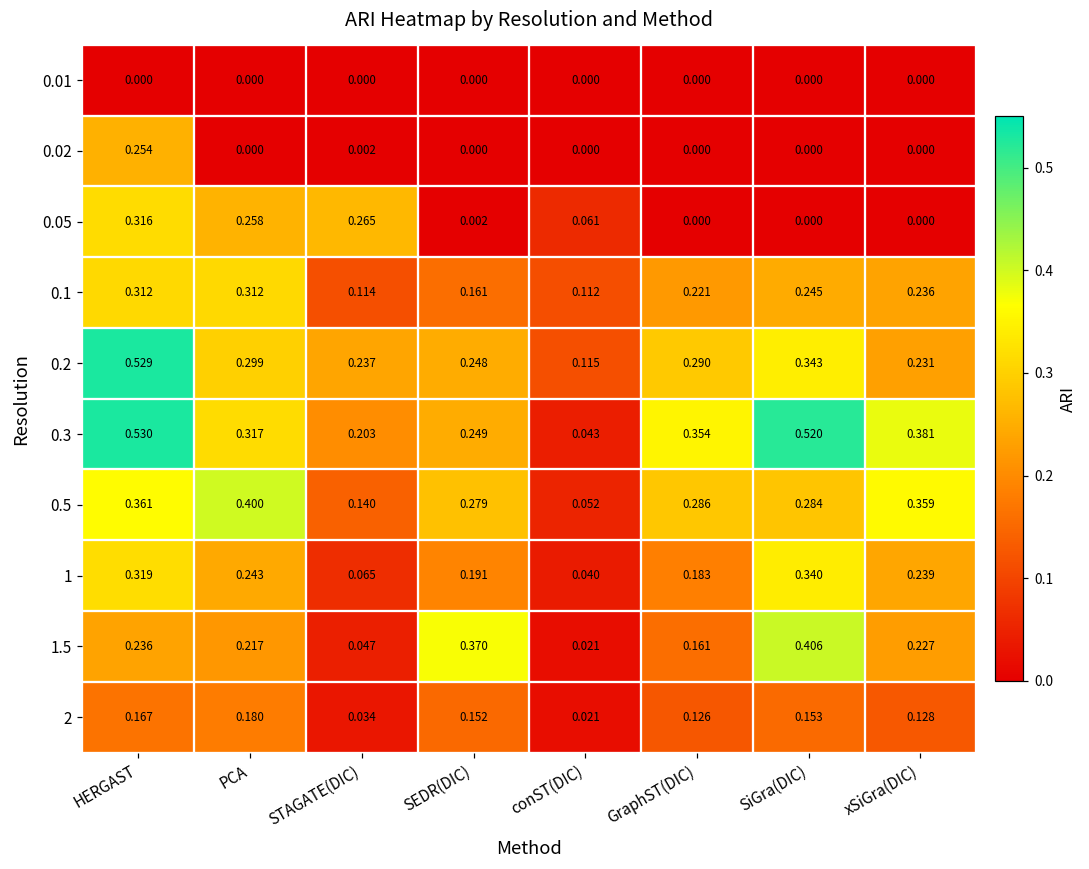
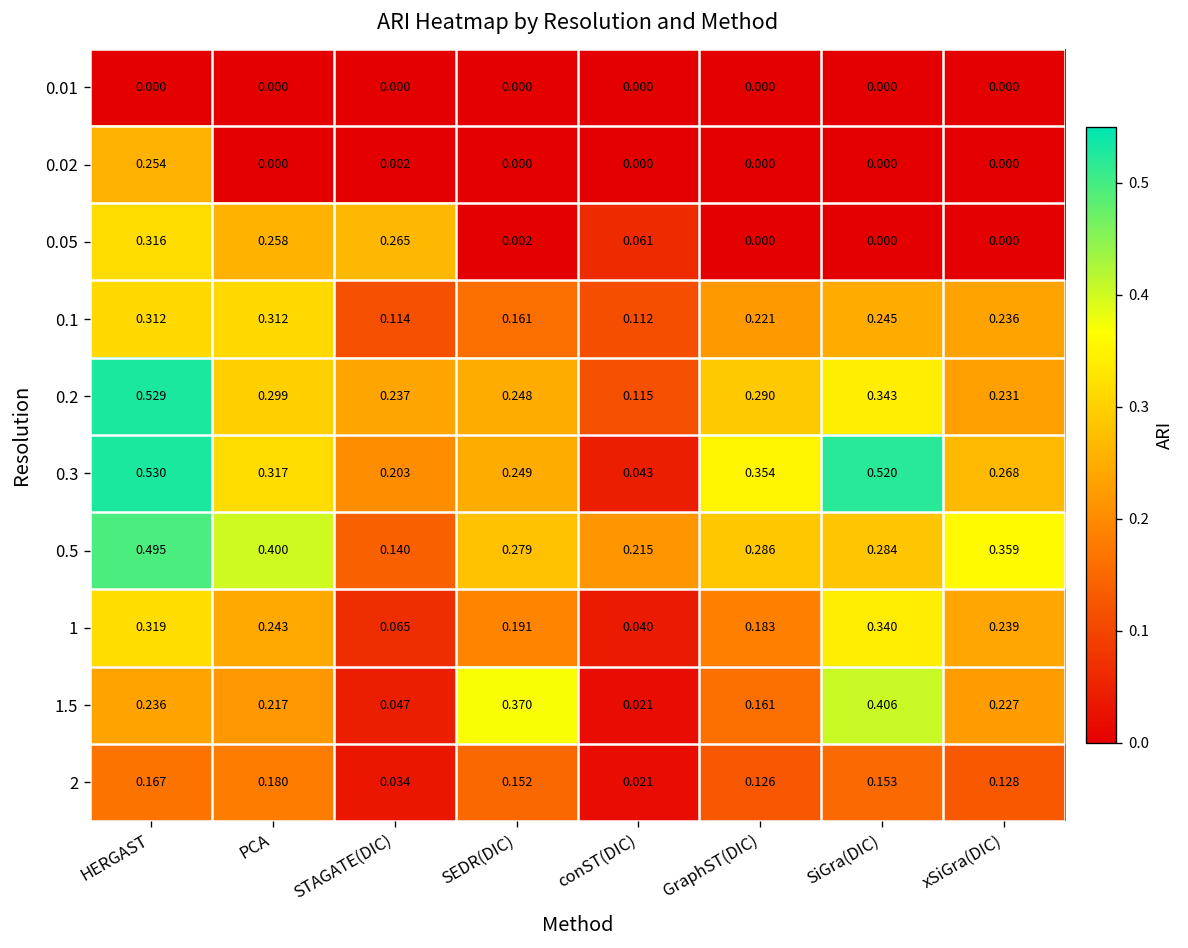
  {
    "0.01": {
      "HERGAST": 0.000,
      "PCA": 0.000,
      "STAGATE(DIC)": 0.000,
      "SEDR(DIC)": 0.000,
      "conST(DIC)": 0.000,
      "GraphST(DIC)": 0.000,
      "SiGra(DIC)": 0.000,
      "xSiGra(DIC)": 0.000
    },
    "0.02": {
      "HERGAST": 0.254,
      "PCA": 0.000,
      "STAGATE(DIC)": 0.002,
      "SEDR(DIC)": 0.000,
      "conST(DIC)": 0.000,
      "GraphST(DIC)": 0.000,
      "SiGra(DIC)": 0.000,
      "xSiGra(DIC)": 0.000
    },
    "0.05": {
      "HERGAST": 0.316,
      "PCA": 0.258,
      "STAGATE(DIC)": 0.265,
      "SEDR(DIC)": 0.002,
      "conST(DIC)": 0.061,
      "GraphST(DIC)": 0.000,
      "SiGra(DIC)": 0.000,
      "xSiGra(DIC)": 0.000
    },
    "0.1": {
      "HERGAST": 0.312,
      "PCA": 0.312,
      "STAGATE(DIC)": 0.114,
      "SEDR(DIC)": 0.161,
      "conST(DIC)": 0.112,
      "GraphST(DIC)": 0.221,
      "SiGra(DIC)": 0.245,
      "xSiGra(DIC)": 0.236
    },
    "0.2": {
      "HERGAST": 0.529,
      "PCA": 0.299,
      "STAGATE(DIC)": 0.237,
      "SEDR(DIC)": 0.248,
      "conST(DIC)": 0.115,
      "GraphST(DIC)": 0.290,
      "SiGra(DIC)": 0.343,
      "xSiGra(DIC)": 0.231
    },
    "0.3": {
      "HERGAST": 0.530,
      "PCA": 0.317,
      "STAGATE(DIC)": 0.203,
      "SEDR(DIC)": 0.249,
      "conST(DIC)": 0.043,
      "GraphST(DIC)": 0.354,
      "SiGra(DIC)": 0.520,
-     "xSiGra(DIC)": 0.381
+     "xSiGra(DIC)": 0.268
    },
    "0.5": {
-     "HERGAST": 0.361,
+     "HERGAST": 0.495,
      "PCA": 0.400,
      "STAGATE(DIC)": 0.140,
      "SEDR(DIC)": 0.279,
-     "conST(DIC)": 0.052,
+     "conST(DIC)": 0.215,
      "GraphST(DIC)": 0.286,
      "SiGra(DIC)": 0.284,
      "xSiGra(DIC)": 0.359
    },
    "1": {
      "HERGAST": 0.319,
      "PCA": 0.243,
      "STAGATE(DIC)": 0.065,
      "SEDR(DIC)": 0.191,
      "conST(DIC)": 0.040,
      "GraphST(DIC)": 0.183,
      "SiGra(DIC)": 0.340,
      "xSiGra(DIC)": 0.239
    },
    "1.5": {
      "HERGAST": 0.236,
      "PCA": 0.217,
      "STAGATE(DIC)": 0.047,
      "SEDR(DIC)": 0.370,
      "conST(DIC)": 0.021,
      "GraphST(DIC)": 0.161,
      "SiGra(DIC)": 0.406,
      "xSiGra(DIC)": 0.227
    },
    "2": {
      "HERGAST": 0.167,
      "PCA": 0.180,
      "STAGATE(DIC)": 0.034,
      "SEDR(DIC)": 0.152,
      "conST(DIC)": 0.021,
      "GraphST(DIC)": 0.126,
      "SiGra(DIC)": 0.153,
      "xSiGra(DIC)": 0.128
    }
  }
